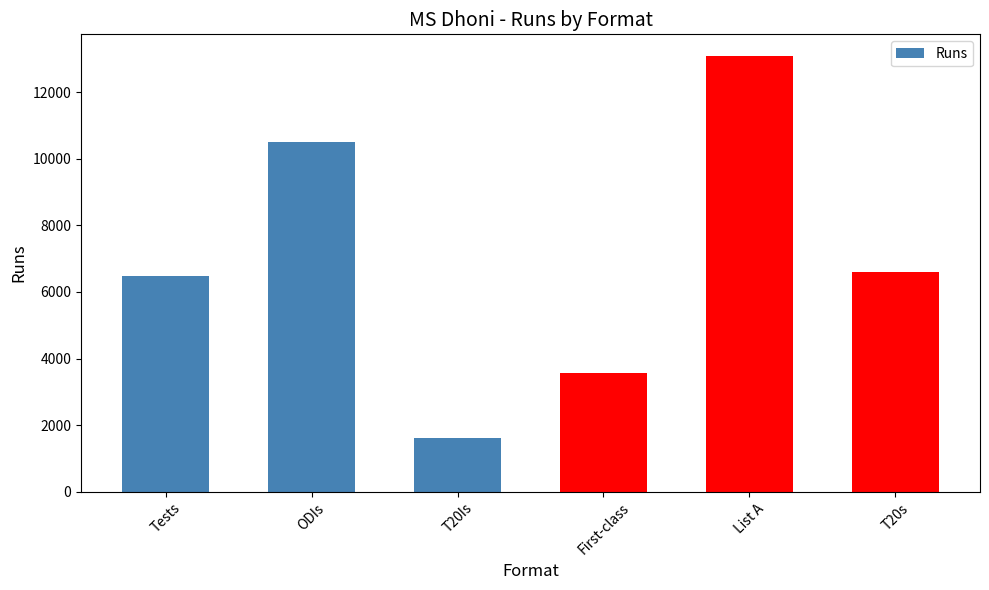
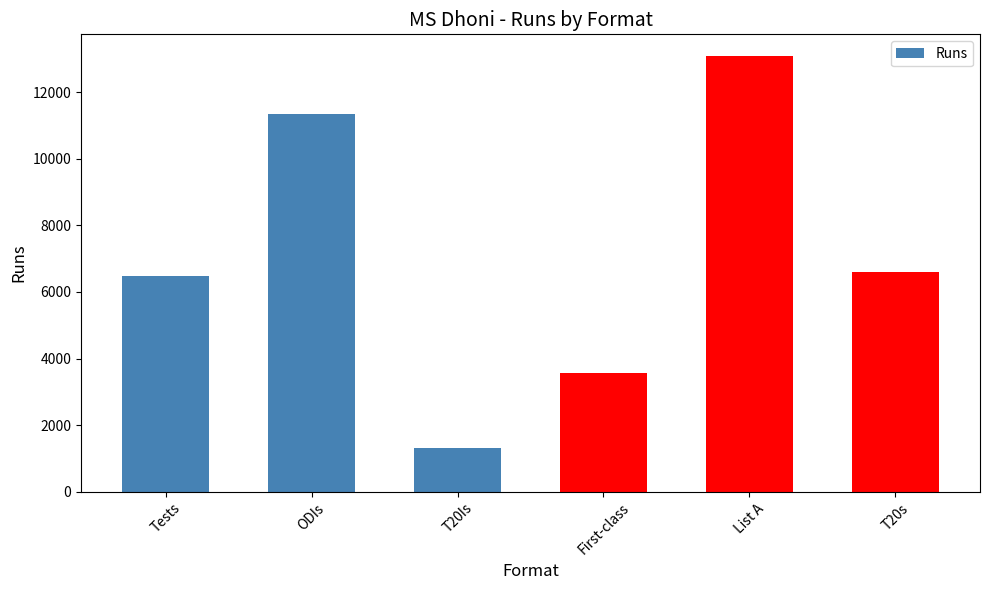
  {
    "Tests": 6500,
-   "ODIs": 10500,
-   "T20Is": 1600,
+   "ODIs": 11300,
+   "T20Is": 1300,
    "First-class": 3600,
    "List A": 13100,
    "T20s": 6600
  }
